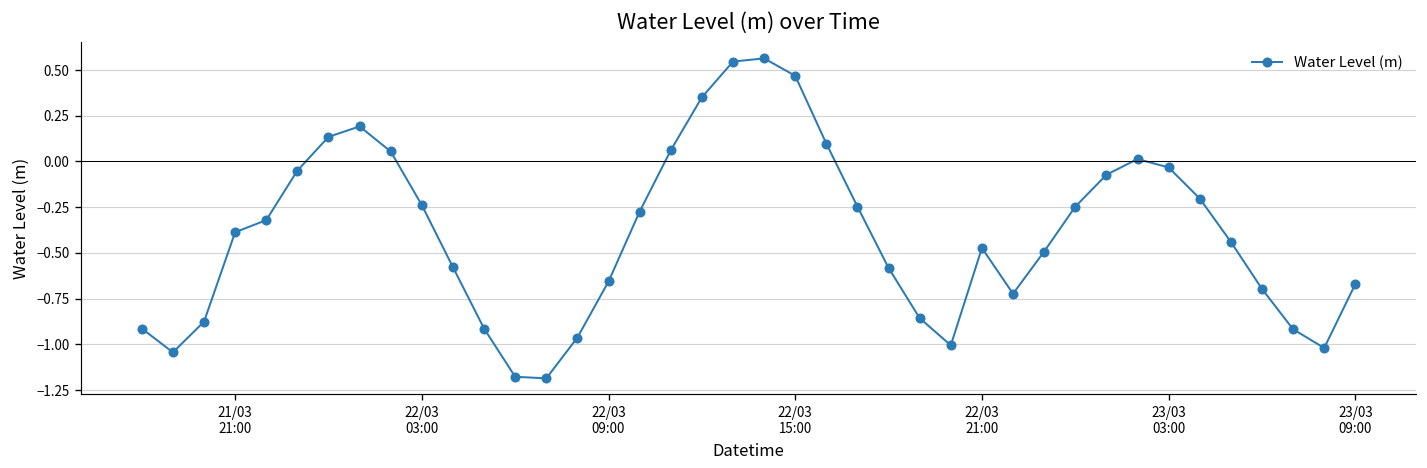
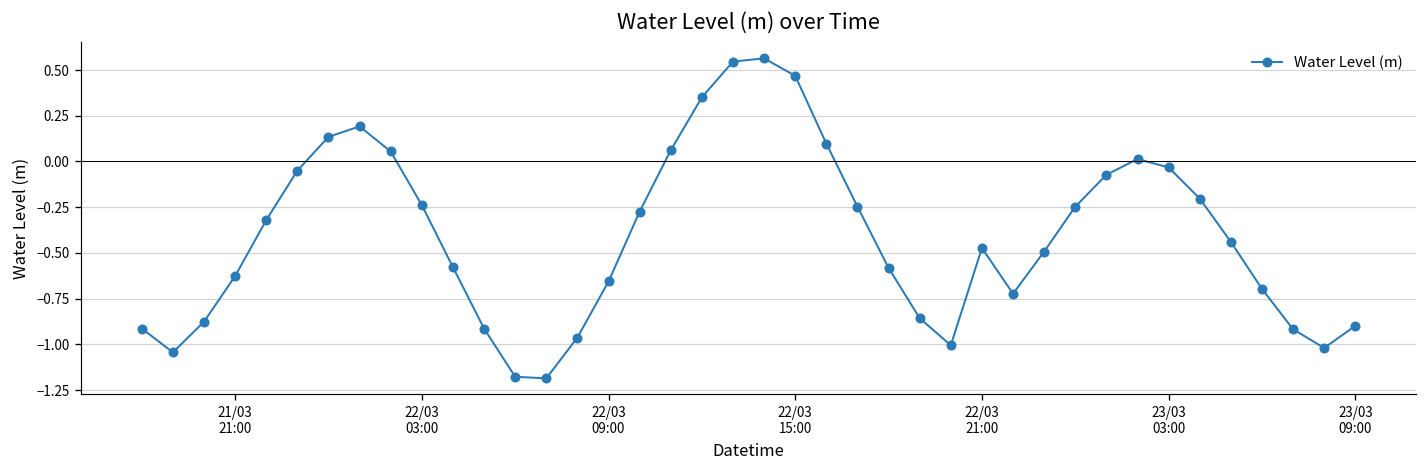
  {
-   "21/03 21:00": -0.39,
+   "21/03 21:00": -0.63,
    "22/03 03:00": -0.24,
    "22/03 09:00": -0.66,
    "22/03 15:00": 0.47,
    "22/03 21:00": -0.47,
    "23/03 03:00": -0.03,
-   "23/03 09:00": -0.67
+   "23/03 09:00": -0.90
  }
